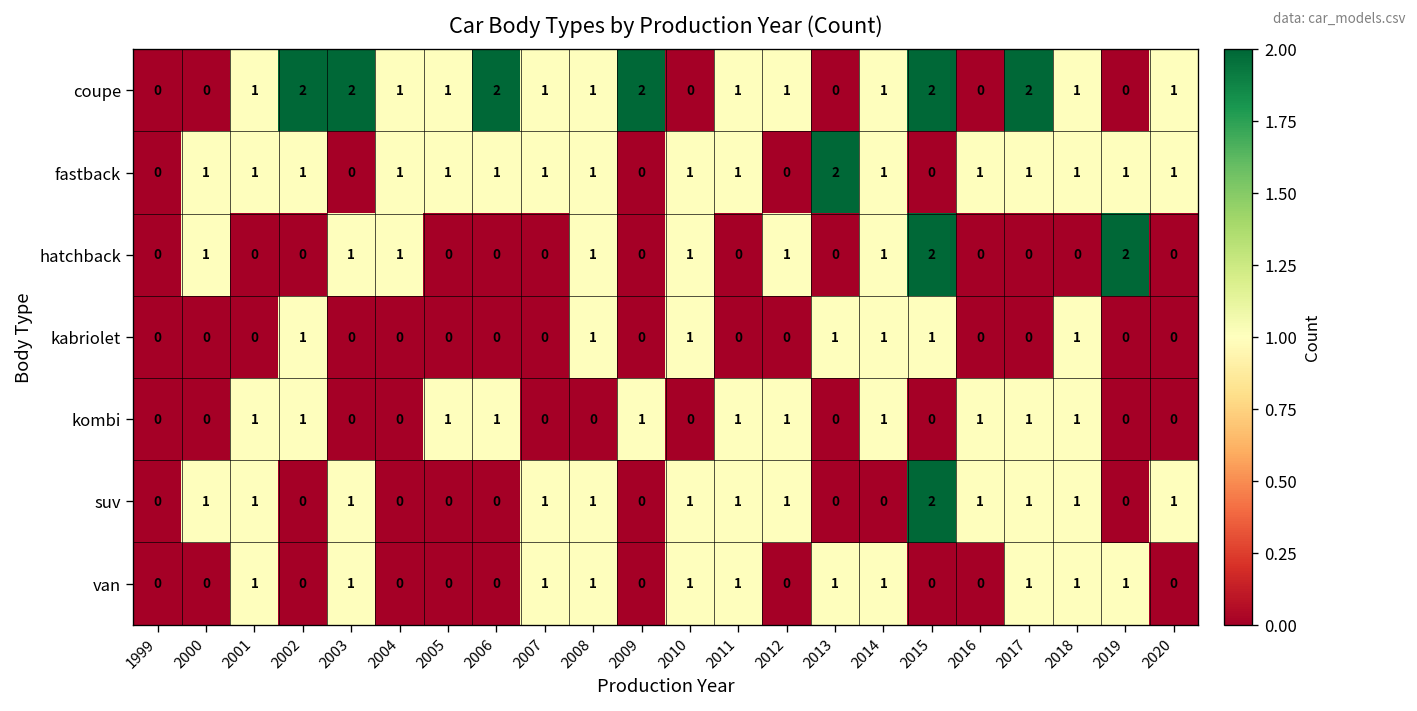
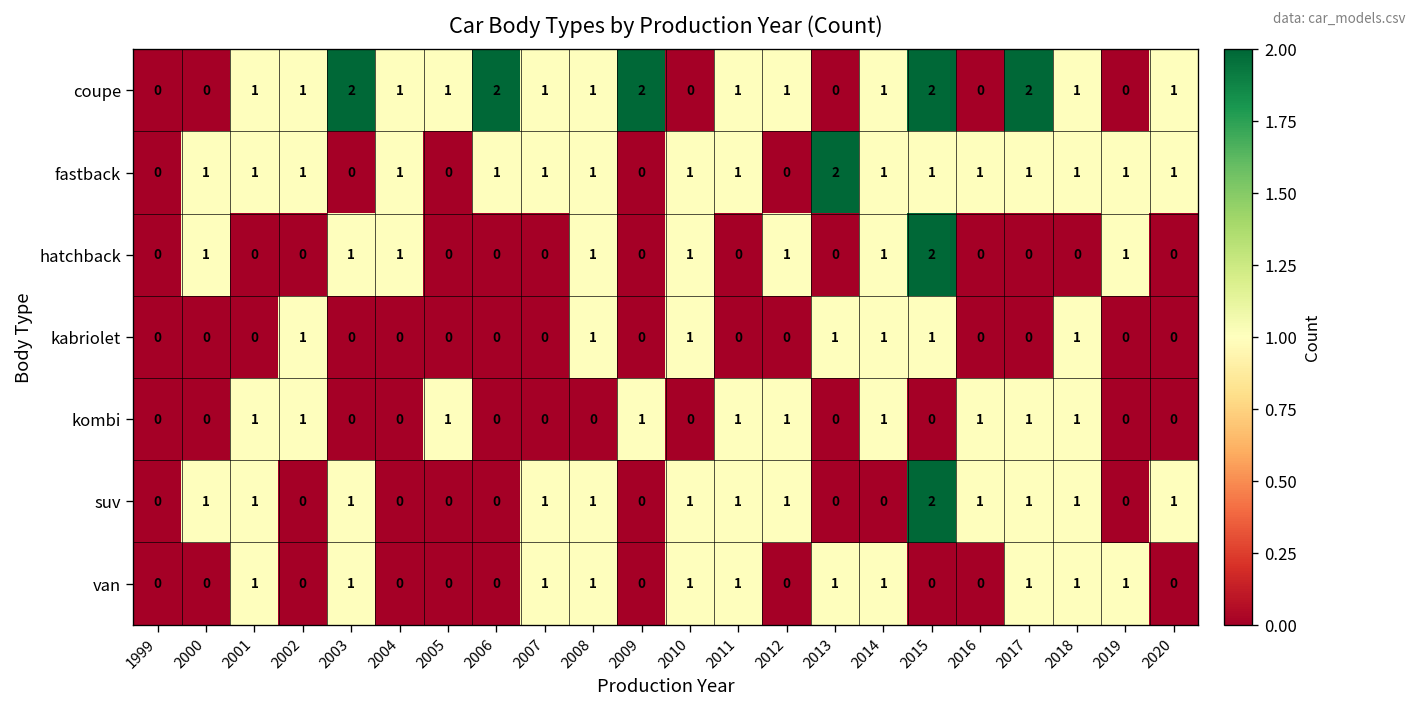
  {
    "coupe": {
      "1999": 0,
      "2000": 0,
      "2001": 1,
-     "2002": 2,
+     "2002": 1,
      "2003": 2,
      "2004": 1,
      "2005": 1,
      "2006": 2,
      "2007": 1,
      "2008": 1,
      "2009": 2,
      "2010": 0,
      "2011": 1,
      "2012": 1,
      "2013": 0,
      "2014": 1,
      "2015": 2,
      "2016": 0,
      "2017": 2,
      "2018": 1,
      "2019": 0,
      "2020": 1
    },
    "fastback": {
      "1999": 0,
      "2000": 1,
      "2001": 1,
      "2002": 1,
      "2003": 0,
      "2004": 1,
-     "2005": 1,
+     "2005": 0,
      "2006": 1,
      "2007": 1,
      "2008": 1,
      "2009": 0,
      "2010": 1,
      "2011": 1,
      "2012": 0,
      "2013": 2,
      "2014": 1,
-     "2015": 0,
+     "2015": 1,
      "2016": 1,
      "2017": 1,
      "2018": 1,
      "2019": 1,
      "2020": 1
    },
    "hatchback": {
      "1999": 0,
      "2000": 1,
      "2001": 0,
      "2002": 0,
      "2003": 1,
      "2004": 1,
      "2005": 0,
      "2006": 0,
      "2007": 0,
      "2008": 1,
      "2009": 0,
      "2010": 1,
      "2011": 0,
      "2012": 1,
      "2013": 0,
      "2014": 1,
      "2015": 2,
      "2016": 0,
      "2017": 0,
      "2018": 0,
-     "2019": 2,
+     "2019": 1,
      "2020": 0
    },
    "kabriolet": {
      "1999": 0,
      "2000": 0,
      "2001": 0,
      "2002": 1,
      "2003": 0,
      "2004": 0,
      "2005": 0,
      "2006": 0,
      "2007": 0,
      "2008": 1,
      "2009": 0,
      "2010": 1,
      "2011": 0,
      "2012": 0,
      "2013": 1,
      "2014": 1,
      "2015": 1,
      "2016": 0,
      "2017": 0,
      "2018": 1,
      "2019": 0,
      "2020": 0
    },
    "kombi": {
      "1999": 0,
      "2000": 0,
      "2001": 1,
      "2002": 1,
      "2003": 0,
      "2004": 0,
      "2005": 1,
-     "2006": 1,
+     "2006": 0,
      "2007": 0,
      "2008": 0,
      "2009": 1,
      "2010": 0,
      "2011": 1,
      "2012": 1,
      "2013": 0,
      "2014": 1,
      "2015": 0,
      "2016": 1,
      "2017": 1,
      "2018": 1,
      "2019": 0,
      "2020": 0
    },
    "suv": {
      "1999": 0,
      "2000": 1,
      "2001": 1,
      "2002": 0,
      "2003": 1,
      "2004": 0,
      "2005": 0,
      "2006": 0,
      "2007": 1,
      "2008": 1,
      "2009": 0,
      "2010": 1,
      "2011": 1,
      "2012": 1,
      "2013": 0,
      "2014": 0,
      "2015": 2,
      "2016": 1,
      "2017": 1,
      "2018": 1,
      "2019": 0,
      "2020": 1
    },
    "van": {
      "1999": 0,
      "2000": 0,
      "2001": 1,
      "2002": 0,
      "2003": 1,
      "2004": 0,
      "2005": 0,
      "2006": 0,
      "2007": 1,
      "2008": 1,
      "2009": 0,
      "2010": 1,
      "2011": 1,
      "2012": 0,
      "2013": 1,
      "2014": 1,
      "2015": 0,
      "2016": 0,
      "2017": 1,
      "2018": 1,
      "2019": 1,
      "2020": 0
    }
  }
